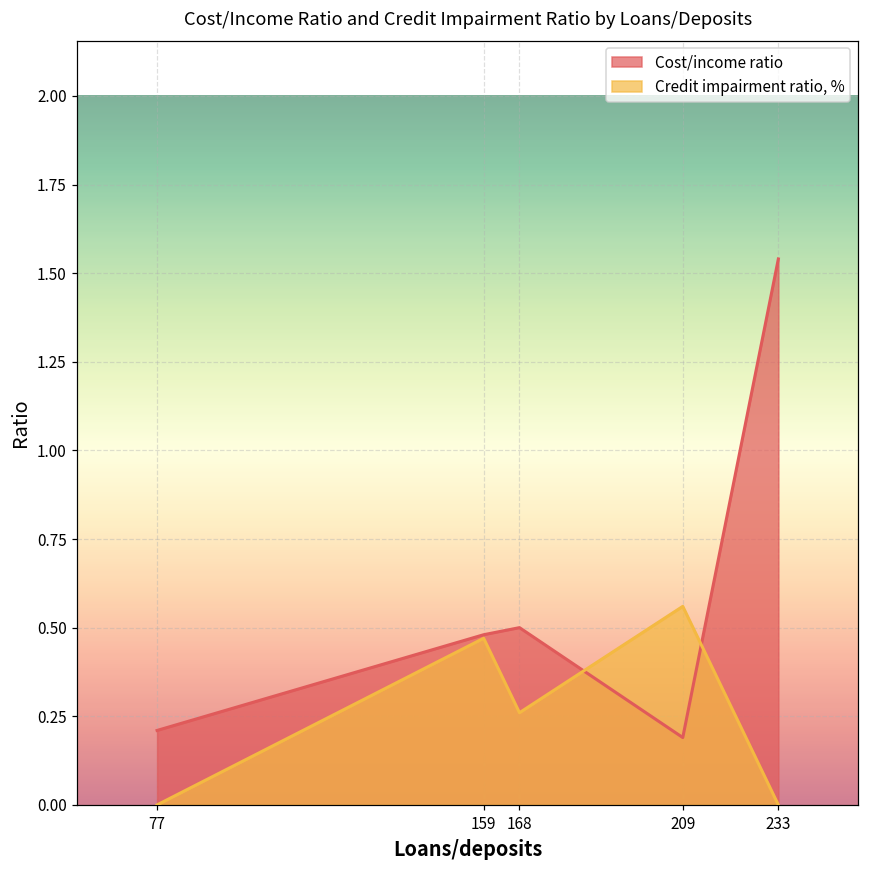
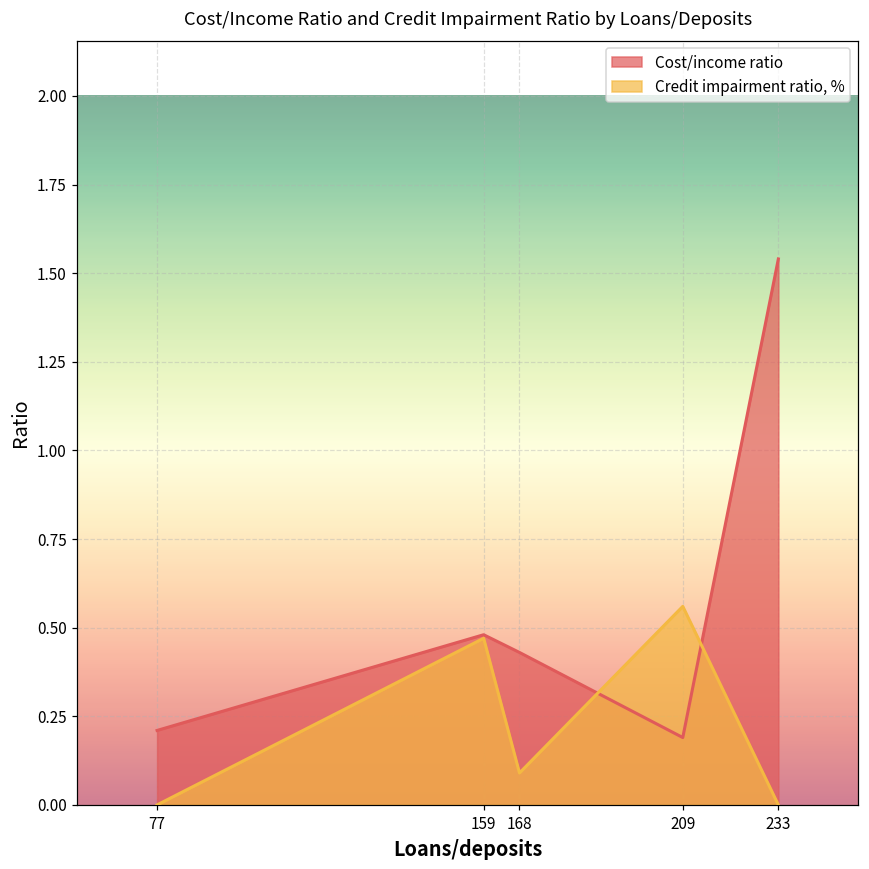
  {
    "Cost/income ratio": {
      "77": 0.21,
      "159": 0.48,
-     "168": 0.50,
+     "168": 0.43,
      "209": 0.19,
      "233": 1.54
    },
    "Credit impairment ratio, %": {
      "77": 0.00,
      "159": 0.47,
-     "168": 0.26,
+     "168": 0.09,
      "209": 0.56,
      "233": 0.00
    }
  }
